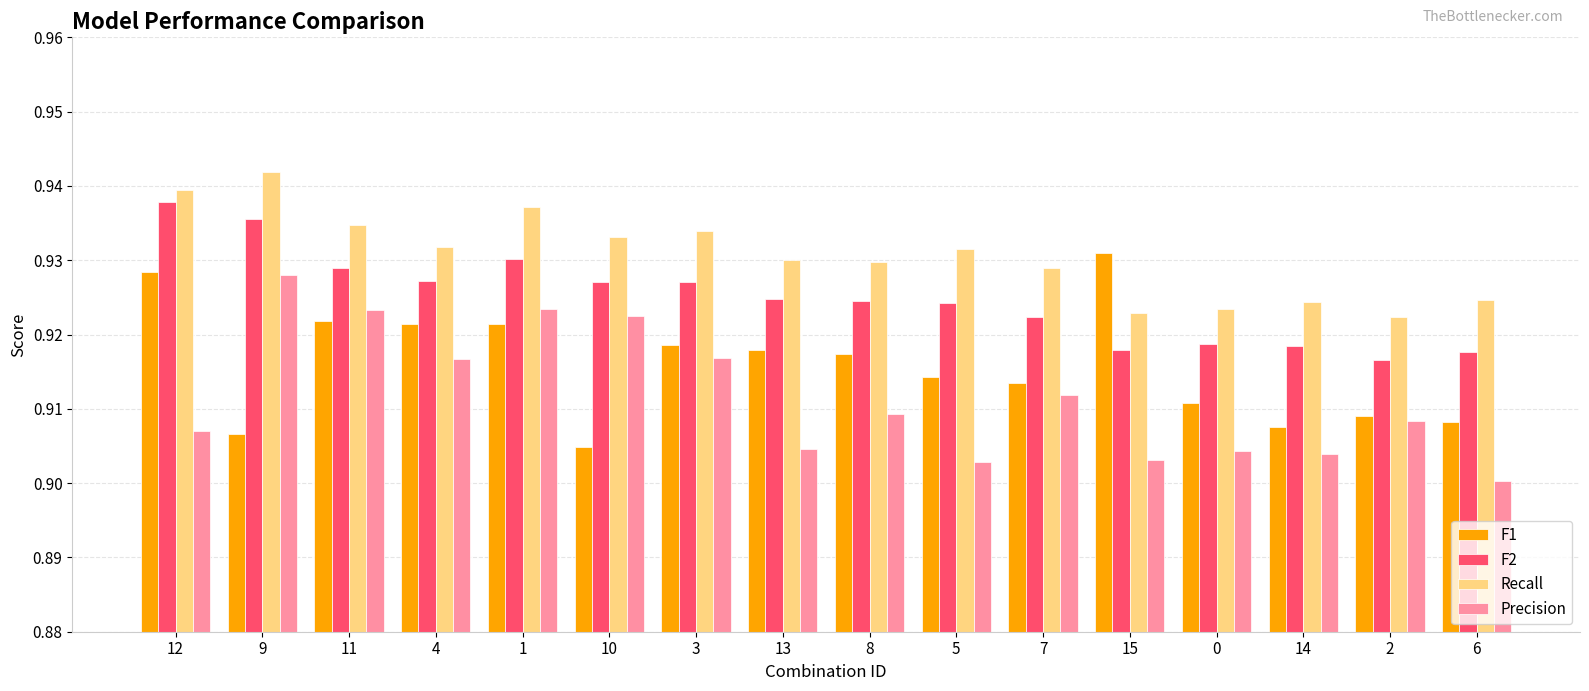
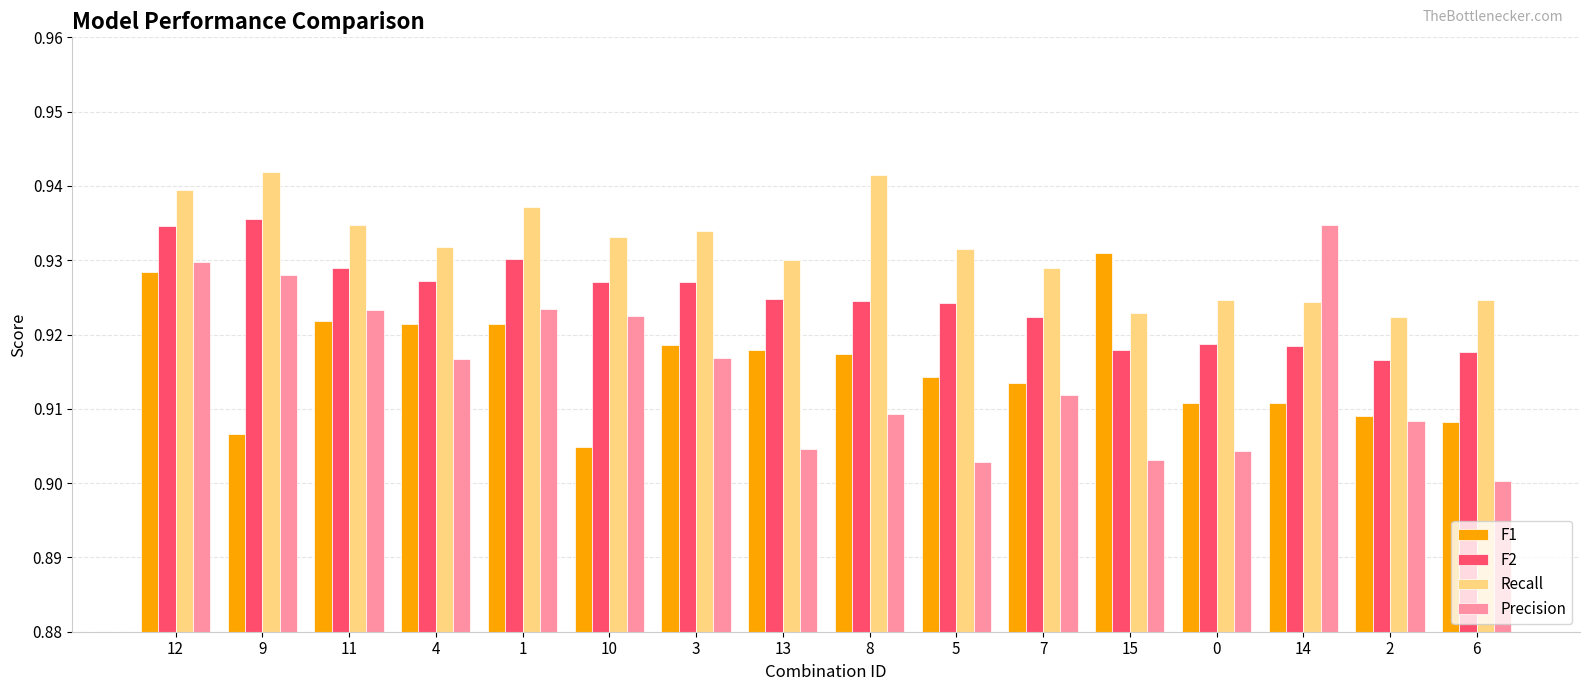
  {
    "F1": {
      "12": 0.928,
      "9": 0.907,
      "11": 0.922,
      "4": 0.921,
      "1": 0.921,
      "10": 0.905,
      "3": 0.919,
      "13": 0.918,
      "8": 0.917,
      "5": 0.914,
      "7": 0.914,
      "15": 0.931,
      "0": 0.911,
-     "14": 0.908,
+     "14": 0.911,
      "2": 0.909,
      "6": 0.908
    },
    "F2": {
-     "12": 0.938,
+     "12": 0.935,
      "9": 0.936,
      "11": 0.929,
      "4": 0.927,
      "1": 0.930,
      "10": 0.927,
      "3": 0.927,
      "13": 0.925,
      "8": 0.925,
      "5": 0.924,
      "7": 0.922,
      "15": 0.918,
      "0": 0.919,
      "14": 0.919,
      "2": 0.917,
      "6": 0.918
    },
    "Recall": {
      "12": 0.939,
      "9": 0.942,
      "11": 0.935,
      "4": 0.932,
      "1": 0.937,
      "10": 0.933,
      "3": 0.934,
      "13": 0.930,
-     "8": 0.930,
+     "8": 0.942,
      "5": 0.931,
      "7": 0.929,
      "15": 0.923,
-     "0": 0.923,
+     "0": 0.925,
      "14": 0.924,
      "2": 0.922,
      "6": 0.925
    },
    "Precision": {
-     "12": 0.907,
+     "12": 0.930,
      "9": 0.928,
      "11": 0.923,
      "4": 0.917,
      "1": 0.923,
      "10": 0.922,
      "3": 0.917,
      "13": 0.905,
      "8": 0.909,
      "5": 0.903,
      "7": 0.912,
      "15": 0.903,
      "0": 0.904,
-     "14": 0.904,
+     "14": 0.935,
      "2": 0.908,
      "6": 0.900
    }
  }
